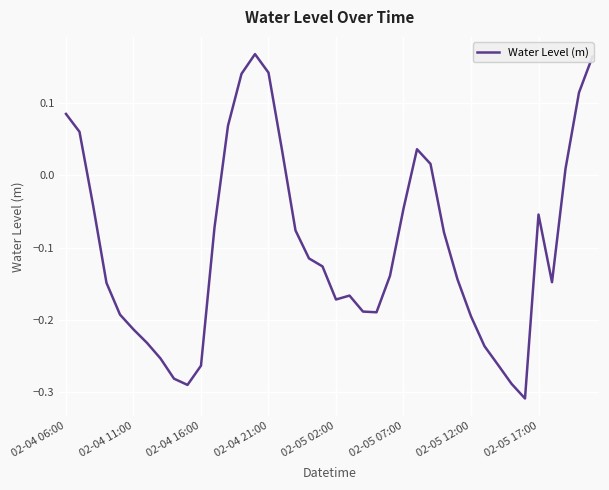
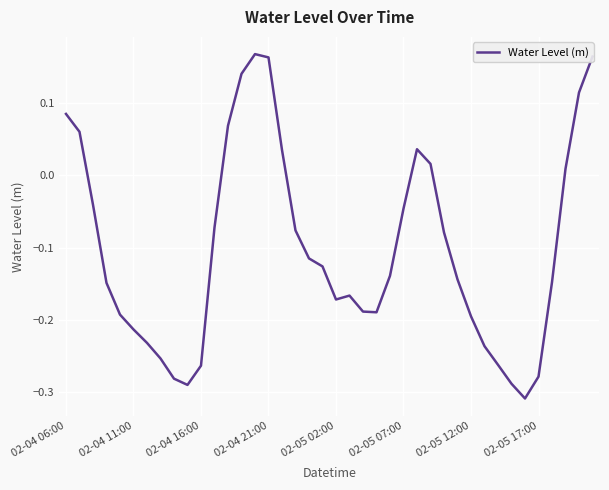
  {
    "02-04 06:00": 0.09,
    "02-04 11:00": -0.21,
    "02-04 16:00": -0.26,
-   "02-04 21:00": 0.14,
+   "02-04 21:00": 0.16,
    "02-05 02:00": -0.17,
    "02-05 07:00": -0.05,
    "02-05 12:00": -0.19,
-   "02-05 17:00": -0.05
+   "02-05 17:00": -0.28
  }
